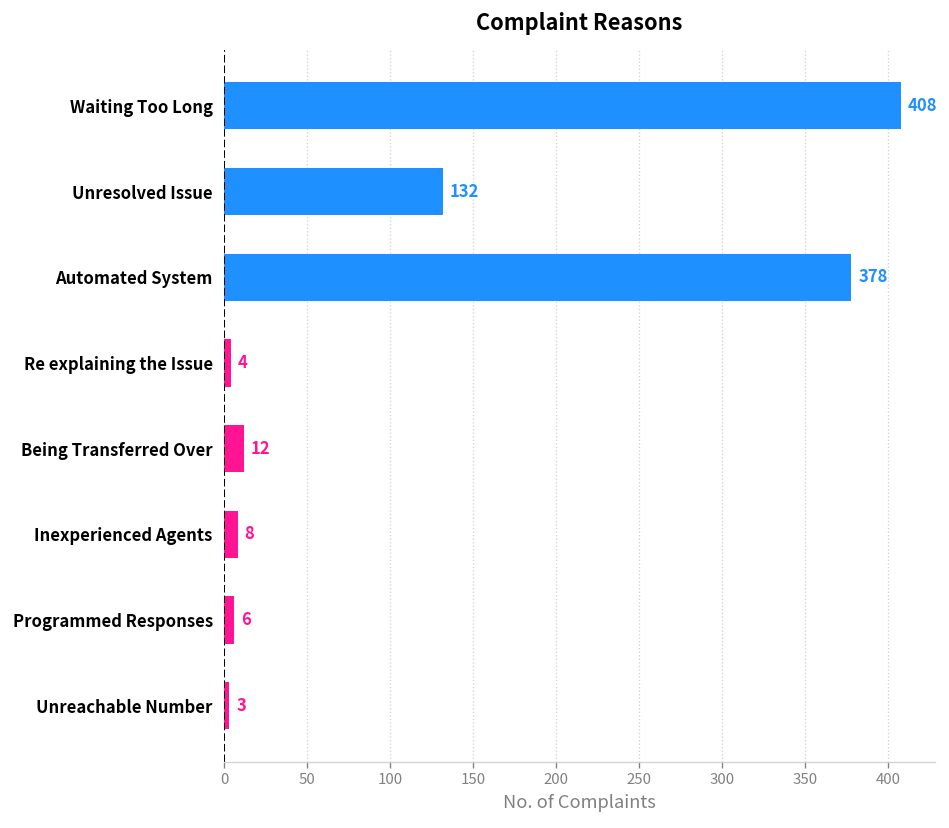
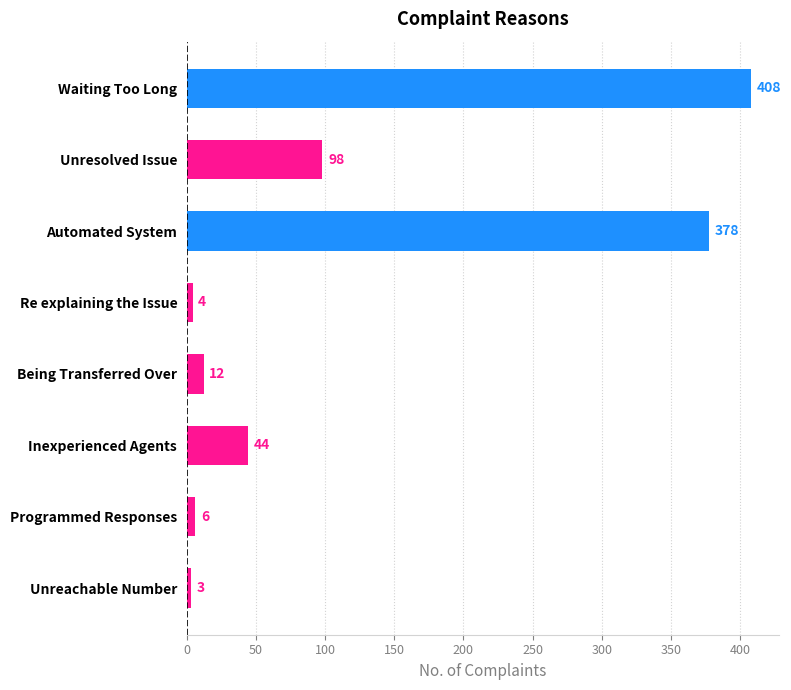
  {
    "Waiting Too Long": 408,
-   "Unresolved Issue": 132,
+   "Unresolved Issue": 98,
    "Automated System": 378,
    "Re explaining the Issue": 4,
    "Being Transferred Over": 12,
-   "Inexperienced Agents": 8,
+   "Inexperienced Agents": 44,
    "Programmed Responses": 6,
    "Unreachable Number": 3
  }
